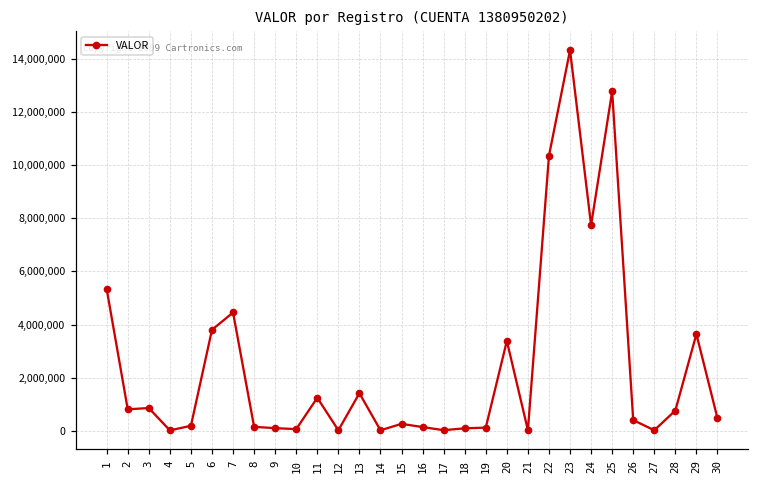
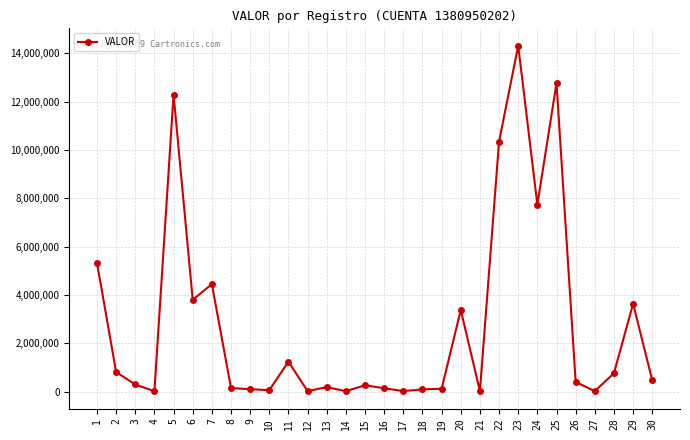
  {
    "1": "5,300,000",
    "2": "800,000",
-   "3": "900,000",
+   "3": "300,000",
    "4": "0",
-   "5": "200,000",
+   "5": "12,300,000",
    "6": "3,800,000",
    "7": "4,500,000",
    "8": "200,000",
    "9": "100,000",
    "10": "100,000",
    "11": "1,200,000",
    "12": "0",
-   "13": "1,400,000",
+   "13": "200,000",
    "14": "0",
    "15": "300,000",
    "16": "100,000",
    "17": "0",
    "18": "100,000",
    "19": "100,000",
    "20": "3,400,000",
    "21": "0",
    "22": "10,300,000",
    "23": "14,300,000",
    "24": "7,700,000",
    "25": "12,800,000",
    "26": "400,000",
    "27": "0",
    "28": "800,000",
    "29": "3,600,000",
    "30": "500,000"
  }
